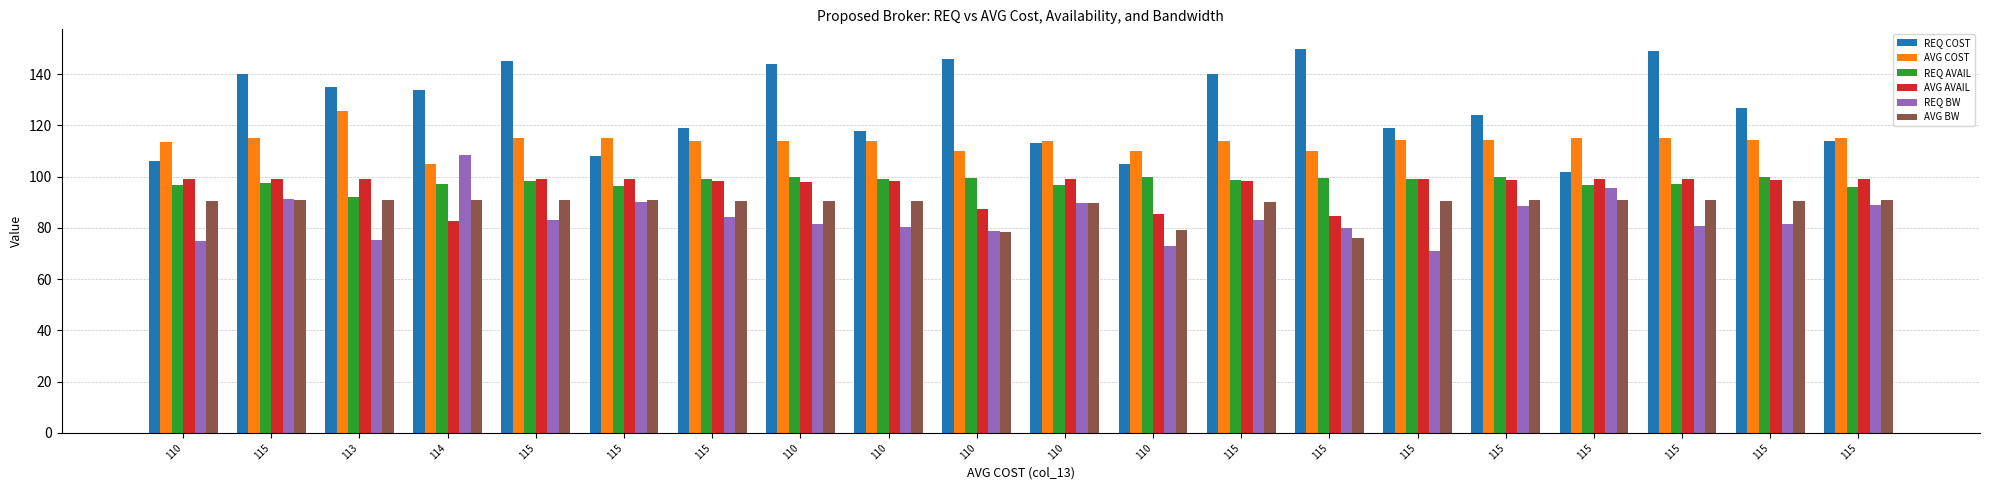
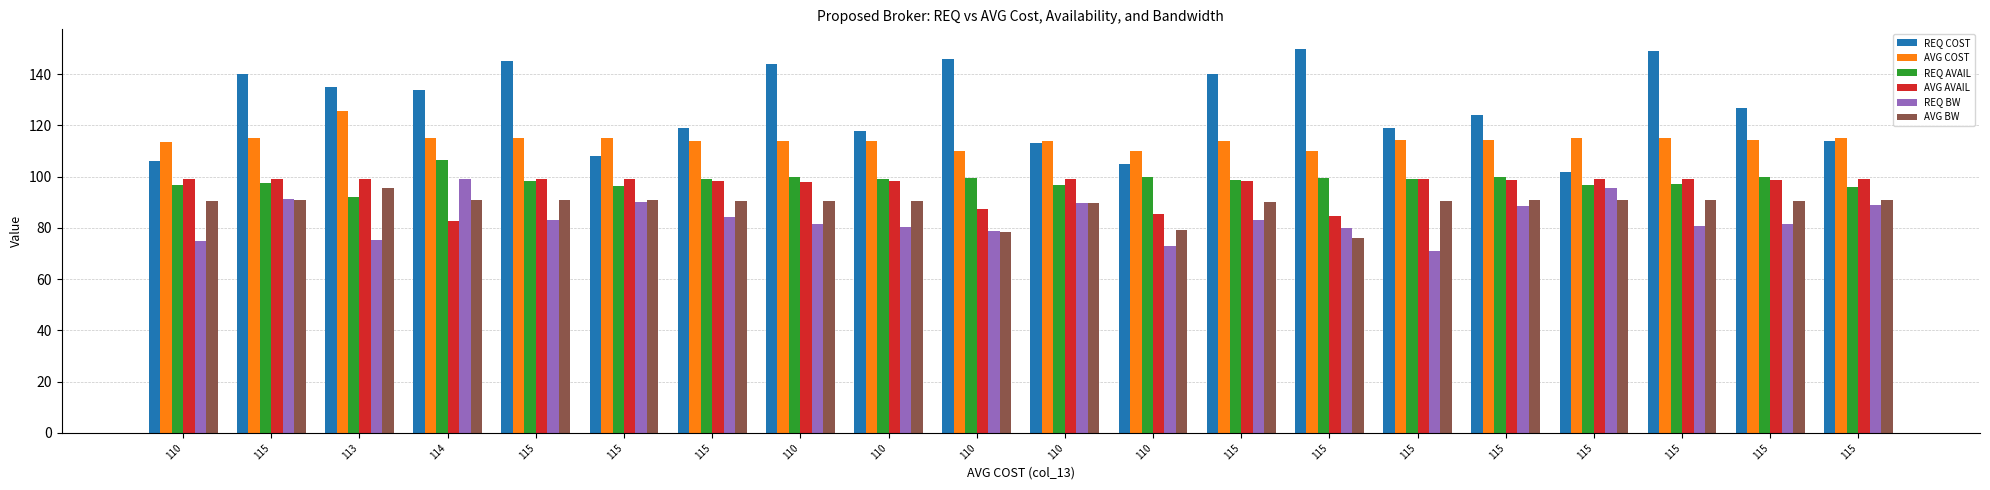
  {
    "REQ COST": {
      "113": 135,
      "114": 134
    },
    "AVG COST": {
      "113": 126,
-     "114": 105
+     "114": 115
    },
    "REQ AVAIL": {
      "113": 92,
-     "114": 97
+     "114": 107
    },
    "AVG AVAIL": {
      "113": 99,
      "114": 83
    },
    "REQ BW": {
      "113": 75,
-     "114": 108
+     "114": 99
    },
    "AVG BW": {
-     "113": 91,
+     "113": 95,
      "114": 91
    }
  }
